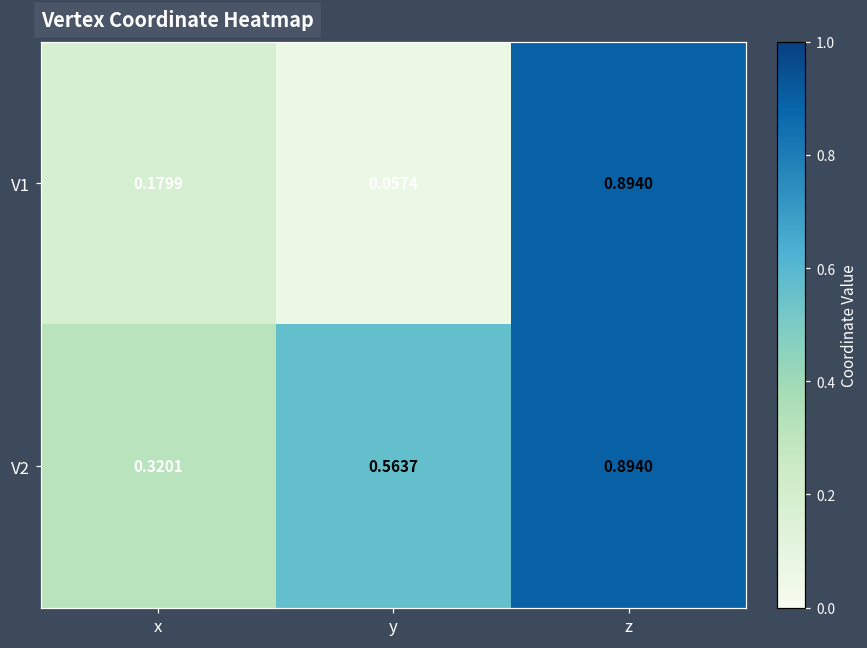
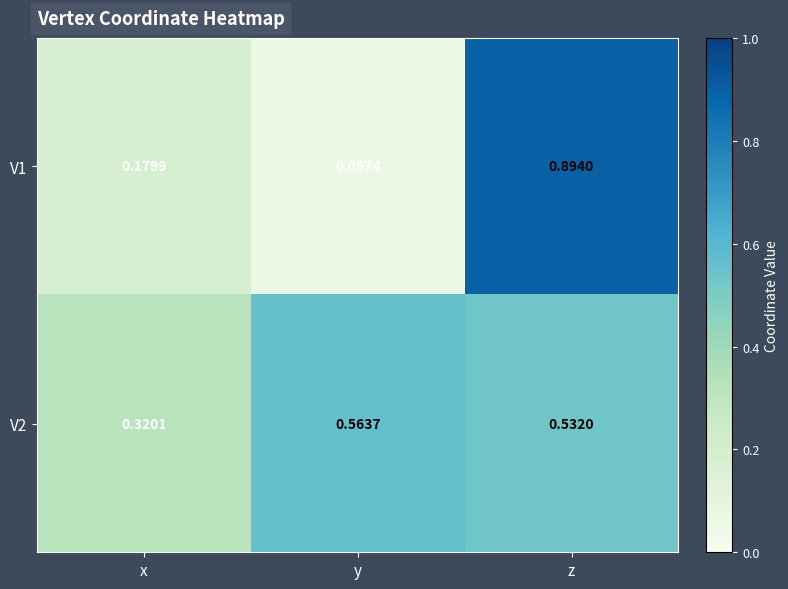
  {
    "V1": {
      "z": 0.8940
    },
    "V2": {
      "x": 0.3201,
      "y": 0.5637,
-     "z": 0.8940
+     "z": 0.5320
    }
  }
